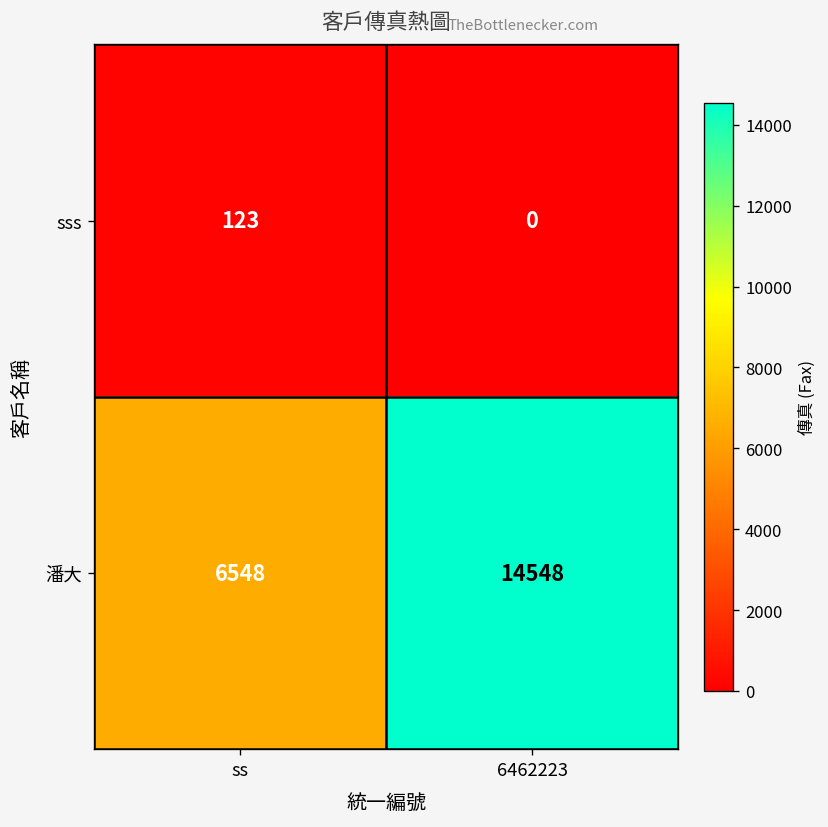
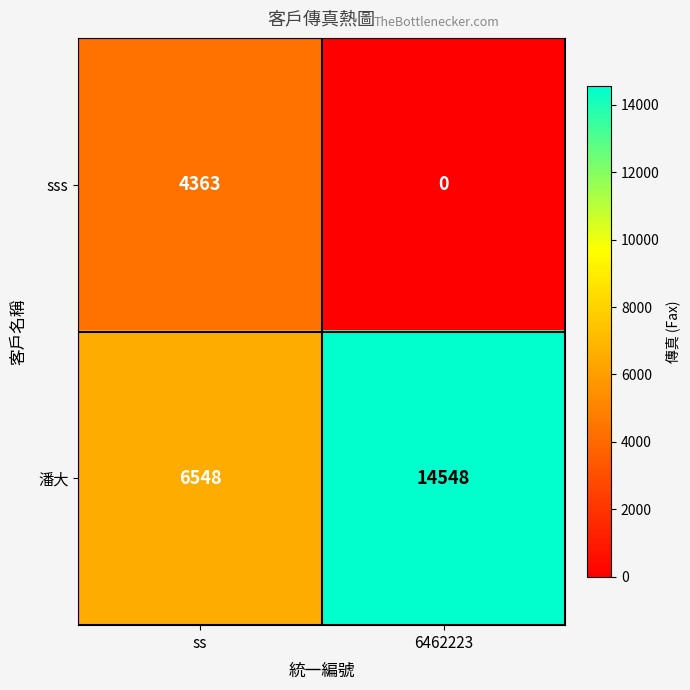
  {
    "sss": {
-     "ss": 123,
+     "ss": 4363,
      "6462223": 0
    },
    "潘大": {
      "ss": 6548,
      "6462223": 14548
    }
  }
